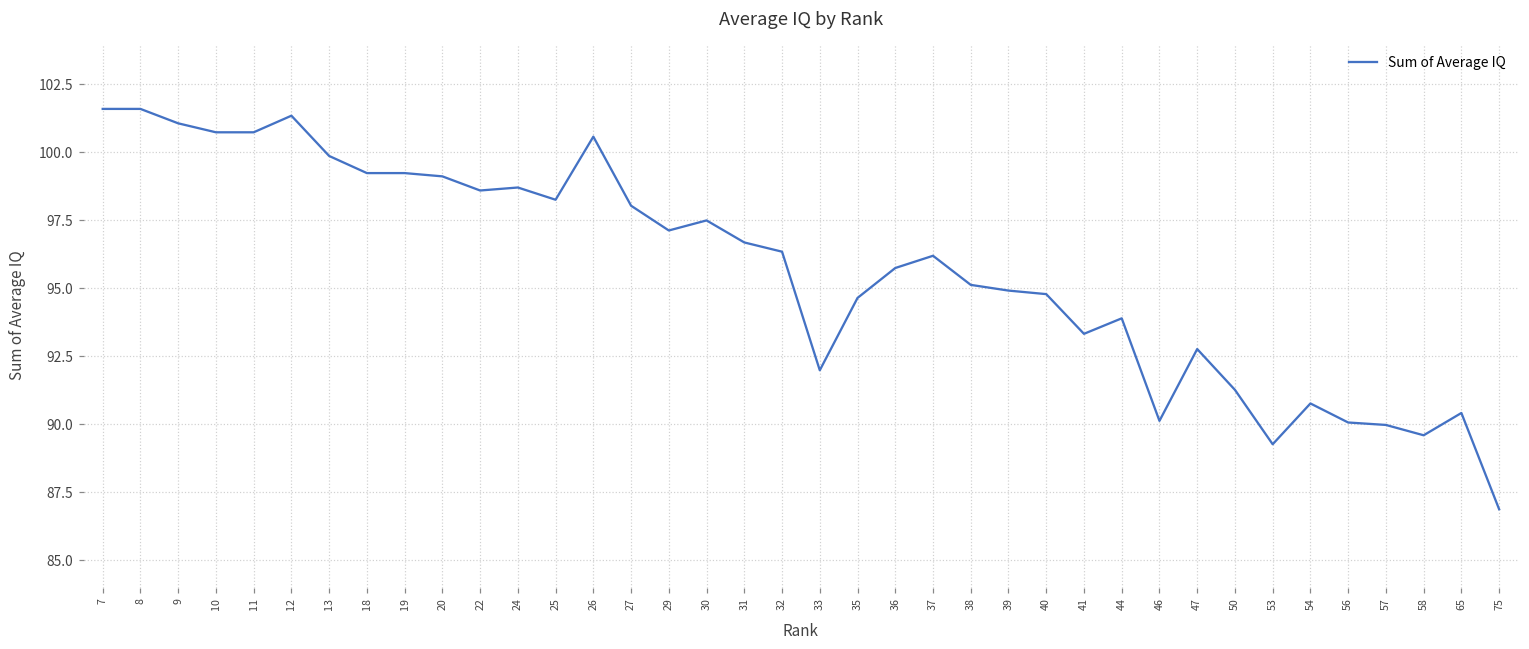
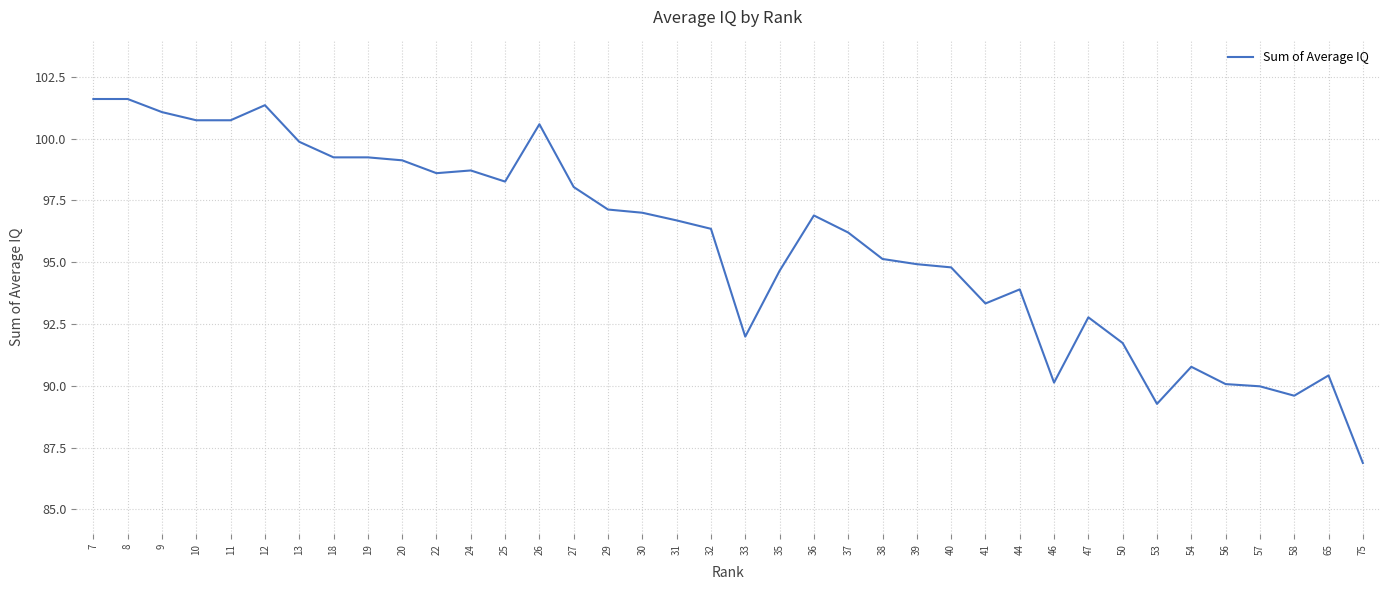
  {
    "7": 101.6,
    "8": 101.6,
    "9": 101.1,
    "10": 100.7,
    "11": 100.7,
    "12": 101.4,
    "13": 99.9,
    "18": 99.2,
    "19": 99.2,
    "20": 99.1,
    "22": 98.6,
    "24": 98.7,
    "25": 98.3,
    "26": 100.6,
    "27": 98.0,
    "29": 97.1,
-   "30": 97.5,
+   "30": 97.0,
    "31": 96.7,
    "32": 96.4,
    "33": 92.0,
    "35": 94.7,
-   "36": 95.8,
+   "36": 96.9,
    "37": 96.2,
    "38": 95.1,
    "39": 94.9,
    "40": 94.8,
    "41": 93.3,
    "44": 93.9,
    "46": 90.1,
    "47": 92.8,
-   "50": 91.3,
+   "50": 91.7,
    "53": 89.3,
    "54": 90.8,
    "56": 90.1,
    "57": 90.0,
    "58": 89.6,
    "65": 90.4,
    "75": 86.9
  }
